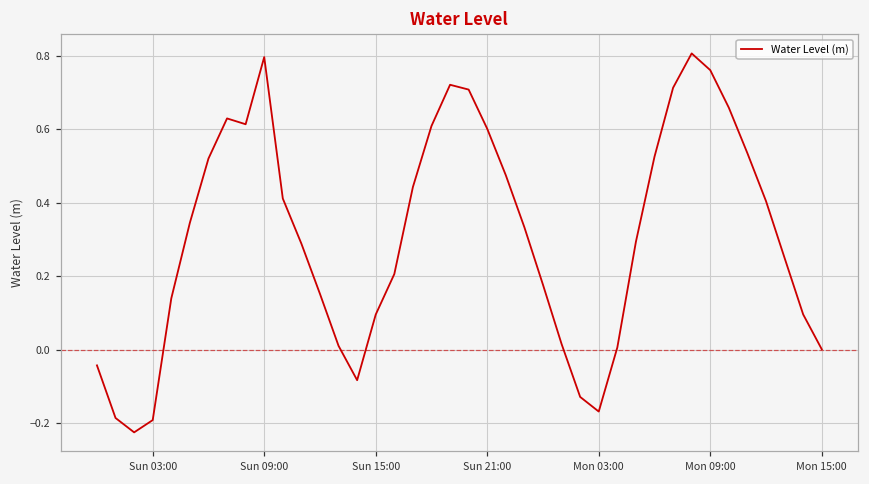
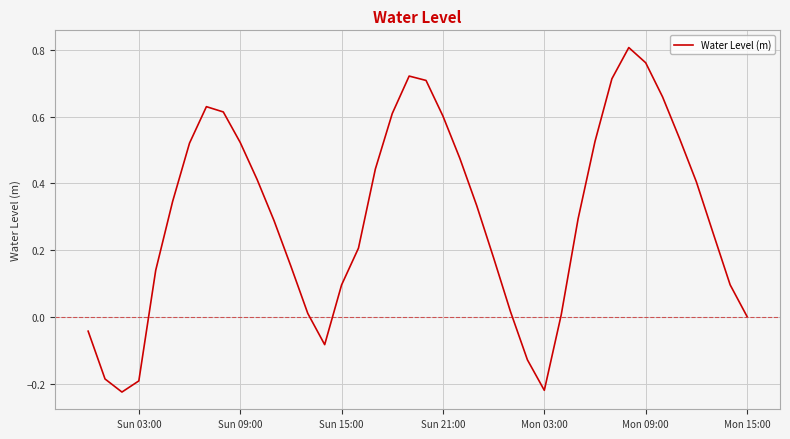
  {
    "Sun 03:00": -0.19,
-   "Sun 09:00": 0.80,
+   "Sun 09:00": 0.52,
    "Sun 15:00": 0.10,
    "Sun 21:00": 0.60,
-   "Mon 03:00": -0.17,
+   "Mon 03:00": -0.22,
    "Mon 09:00": 0.76,
    "Mon 15:00": 0.00
  }
